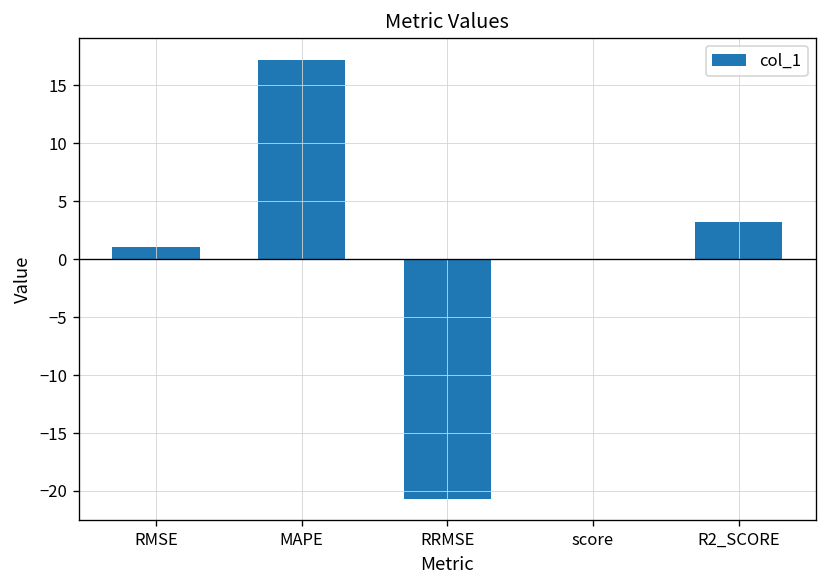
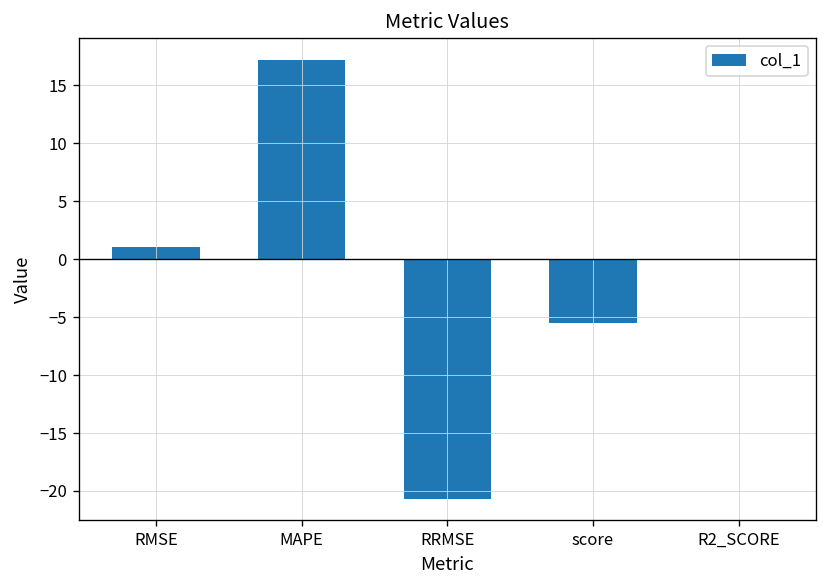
  {
    "RMSE": 1,
    "MAPE": 17,
    "RRMSE": -21,
-   "score": 0,
-   "R2_SCORE": 3
+   "score": -6,
+   "R2_SCORE": 0
  }
